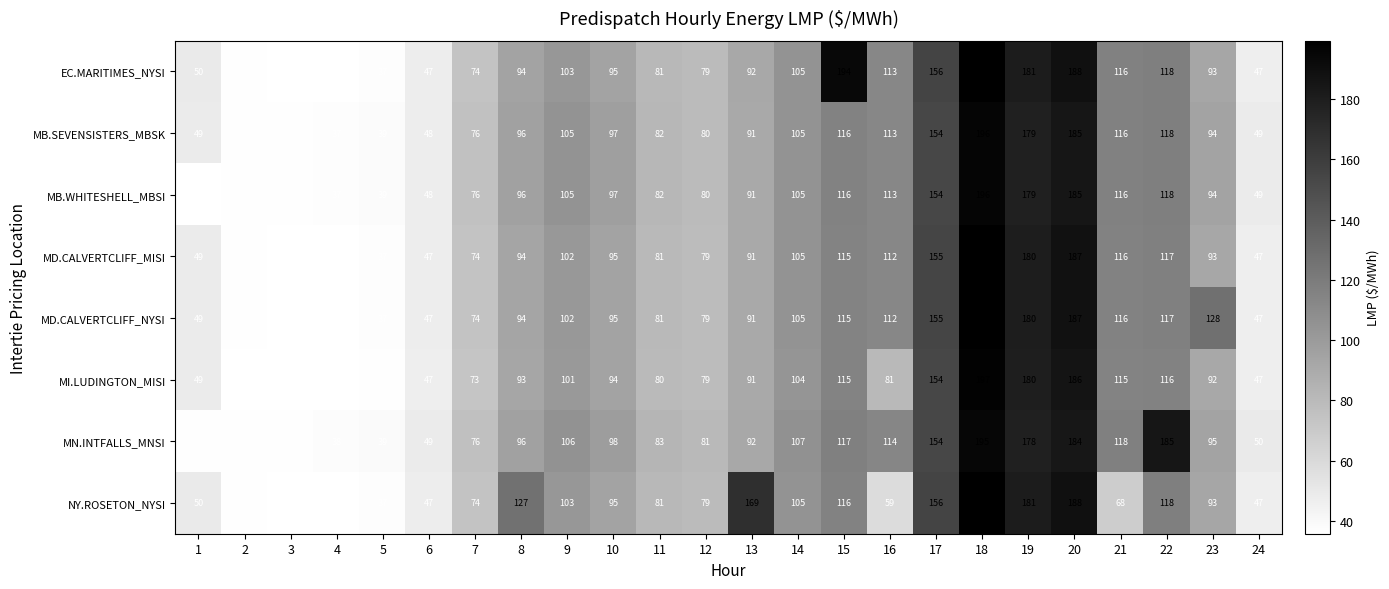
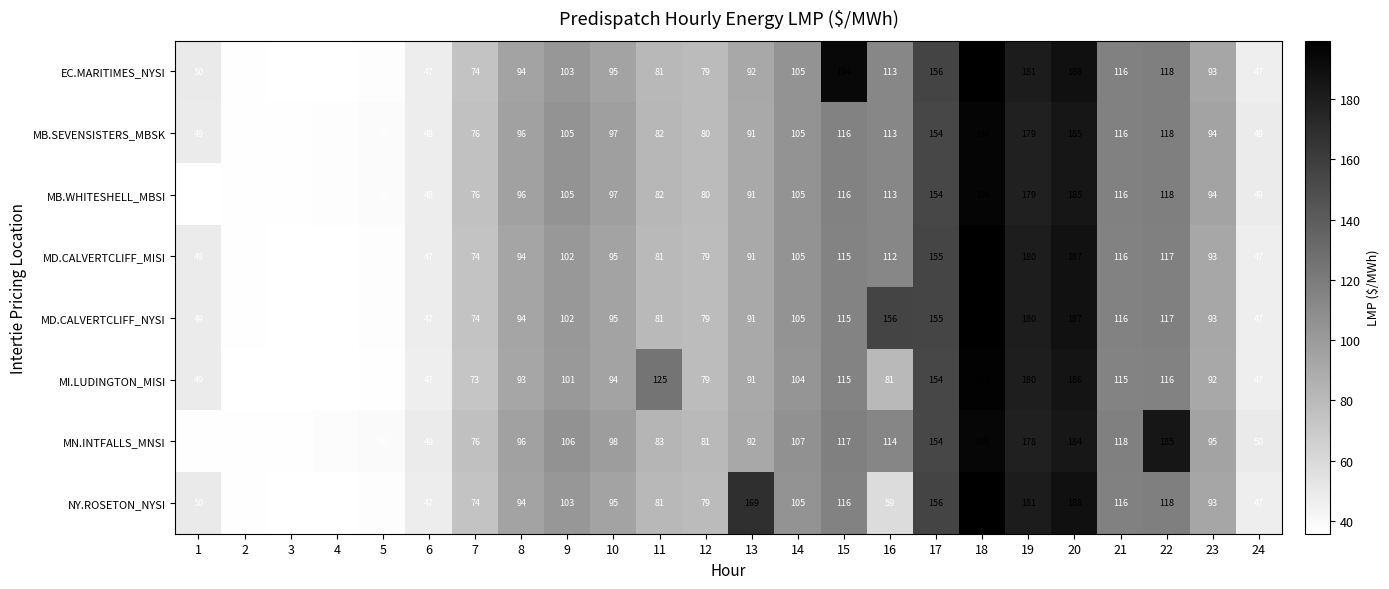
  {
    "EC.MARITIMES_NYSI": {
      "7": 74,
      "8": 94,
      "9": 103,
      "10": 95,
      "11": 81,
      "12": 79,
      "13": 92,
      "14": 105,
      "16": 113,
      "17": 156,
      "21": 116,
      "22": 118,
      "23": 93
    },
    "MB.SEVENSISTERS_MBSK": {
      "7": 76,
      "8": 96,
      "9": 105,
      "10": 97,
      "11": 82,
      "12": 80,
      "13": 91,
      "14": 105,
      "15": 116,
      "16": 113,
      "17": 154,
      "21": 116,
      "22": 118,
      "23": 94
    },
    "MB.WHITESHELL_MBSI": {
      "7": 76,
      "8": 96,
      "9": 105,
      "10": 97,
      "11": 82,
      "12": 80,
      "13": 91,
      "14": 105,
      "15": 116,
      "16": 113,
      "17": 154,
      "21": 116,
      "22": 118,
      "23": 94
    },
    "MD.CALVERTCLIFF_MISI": {
      "7": 74,
      "8": 94,
      "9": 102,
      "10": 95,
      "11": 81,
      "12": 79,
      "13": 91,
      "14": 105,
      "15": 115,
      "16": 112,
      "17": 155,
      "21": 116,
      "22": 117,
      "23": 93
    },
    "MD.CALVERTCLIFF_NYSI": {
      "7": 74,
      "8": 94,
      "9": 102,
      "10": 95,
      "11": 81,
      "12": 79,
      "13": 91,
      "14": 105,
      "15": 115,
-     "16": 112,
+     "16": 156,
      "17": 155,
      "21": 116,
      "22": 117,
-     "23": 128
+     "23": 93
    },
    "MI.LUDINGTON_MISI": {
      "7": 73,
      "8": 93,
      "9": 101,
      "10": 94,
-     "11": 80,
+     "11": 125,
      "12": 79,
      "13": 91,
      "14": 104,
      "15": 115,
      "16": 81,
      "17": 154,
      "21": 115,
      "22": 116,
      "23": 92
    },
    "MN.INTFALLS_MNSI": {
      "7": 76,
      "8": 96,
      "9": 106,
      "10": 98,
      "11": 83,
      "12": 81,
      "13": 92,
      "14": 107,
      "15": 117,
      "16": 114,
      "17": 154,
      "21": 118,
      "23": 95
    },
    "NY.ROSETON_NYSI": {
      "7": 74,
-     "8": 127,
+     "8": 94,
      "9": 103,
      "10": 95,
      "11": 81,
      "12": 79,
      "14": 105,
      "15": 116,
      "17": 156,
-     "21": 68,
+     "21": 116,
      "22": 118,
      "23": 93
    }
  }
